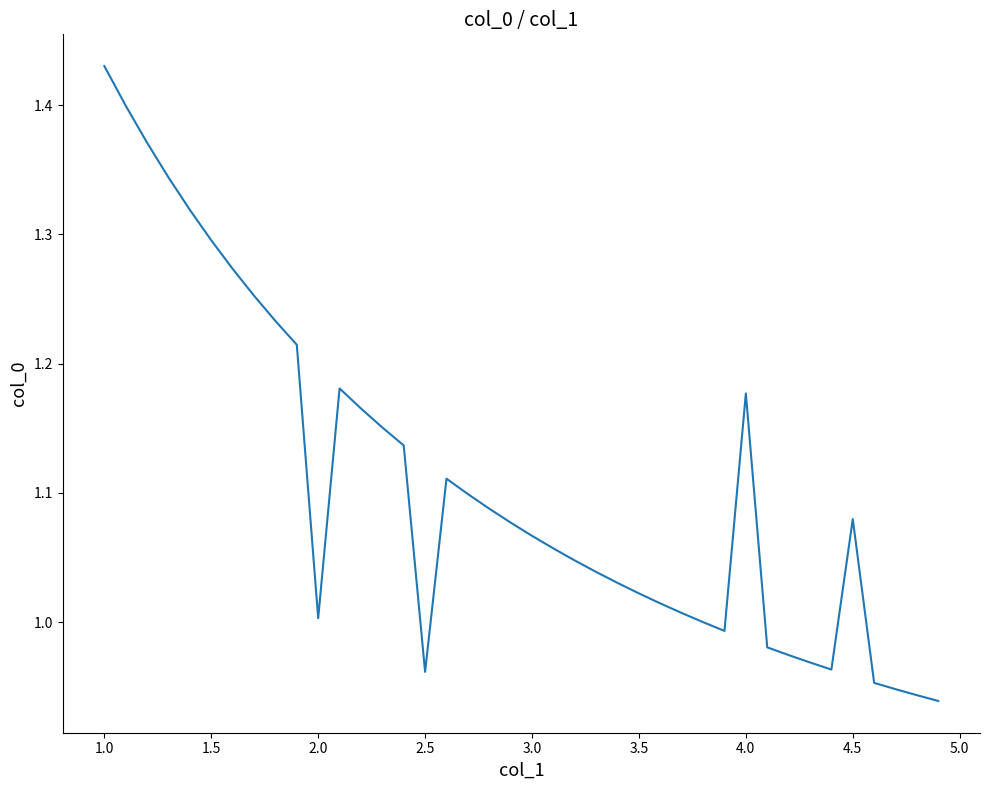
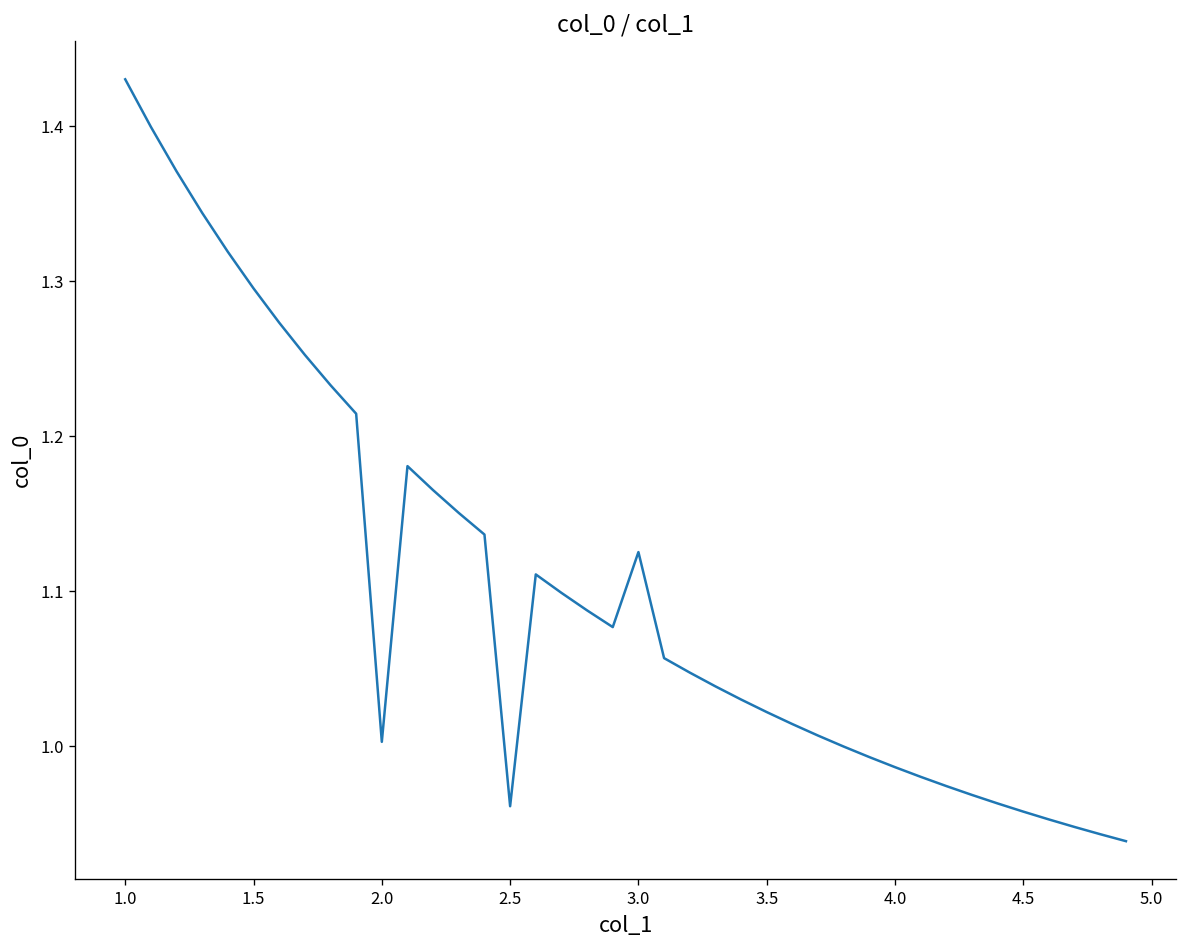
  {
    "1.0": 1.430,
    "1.5": 1.295,
    "2.0": 1.003,
    "2.5": 0.961,
-   "3.0": 1.067,
+   "3.0": 1.125,
    "3.5": 1.022,
-   "4.0": 1.177,
-   "4.5": 1.080
+   "4.0": 0.987,
+   "4.5": 0.958
  }
